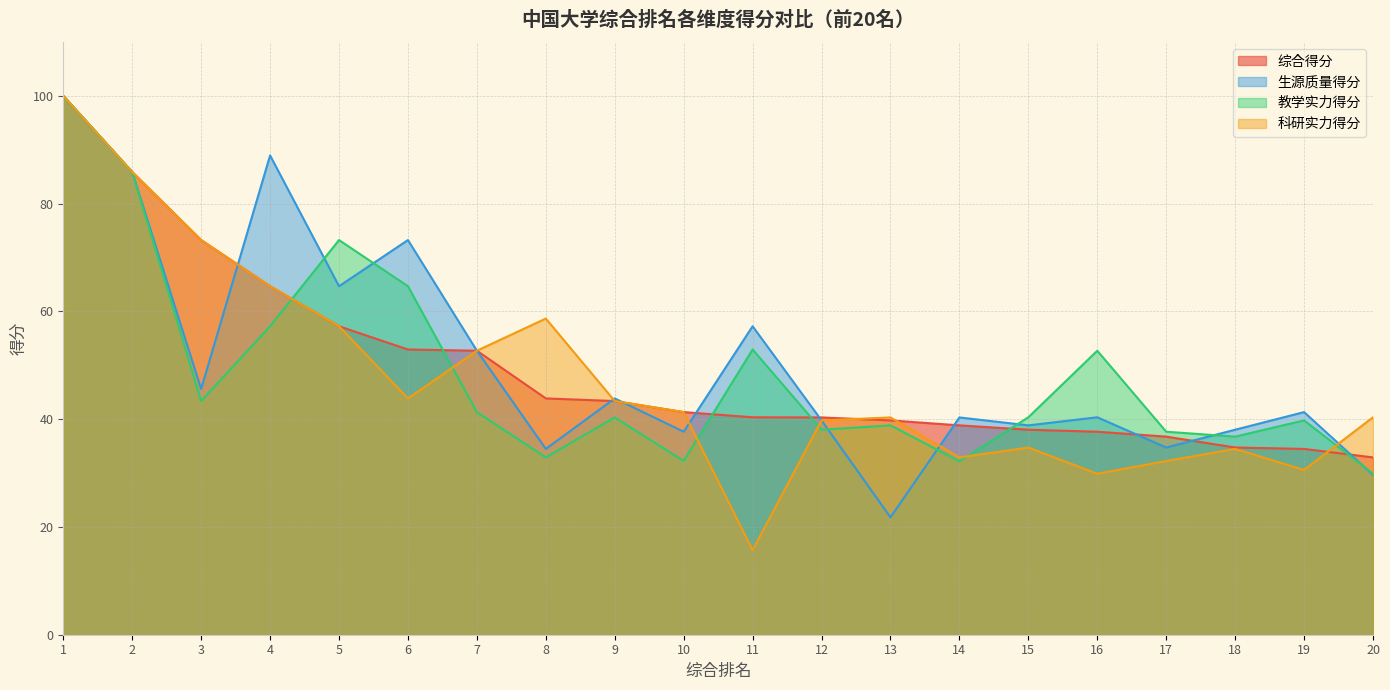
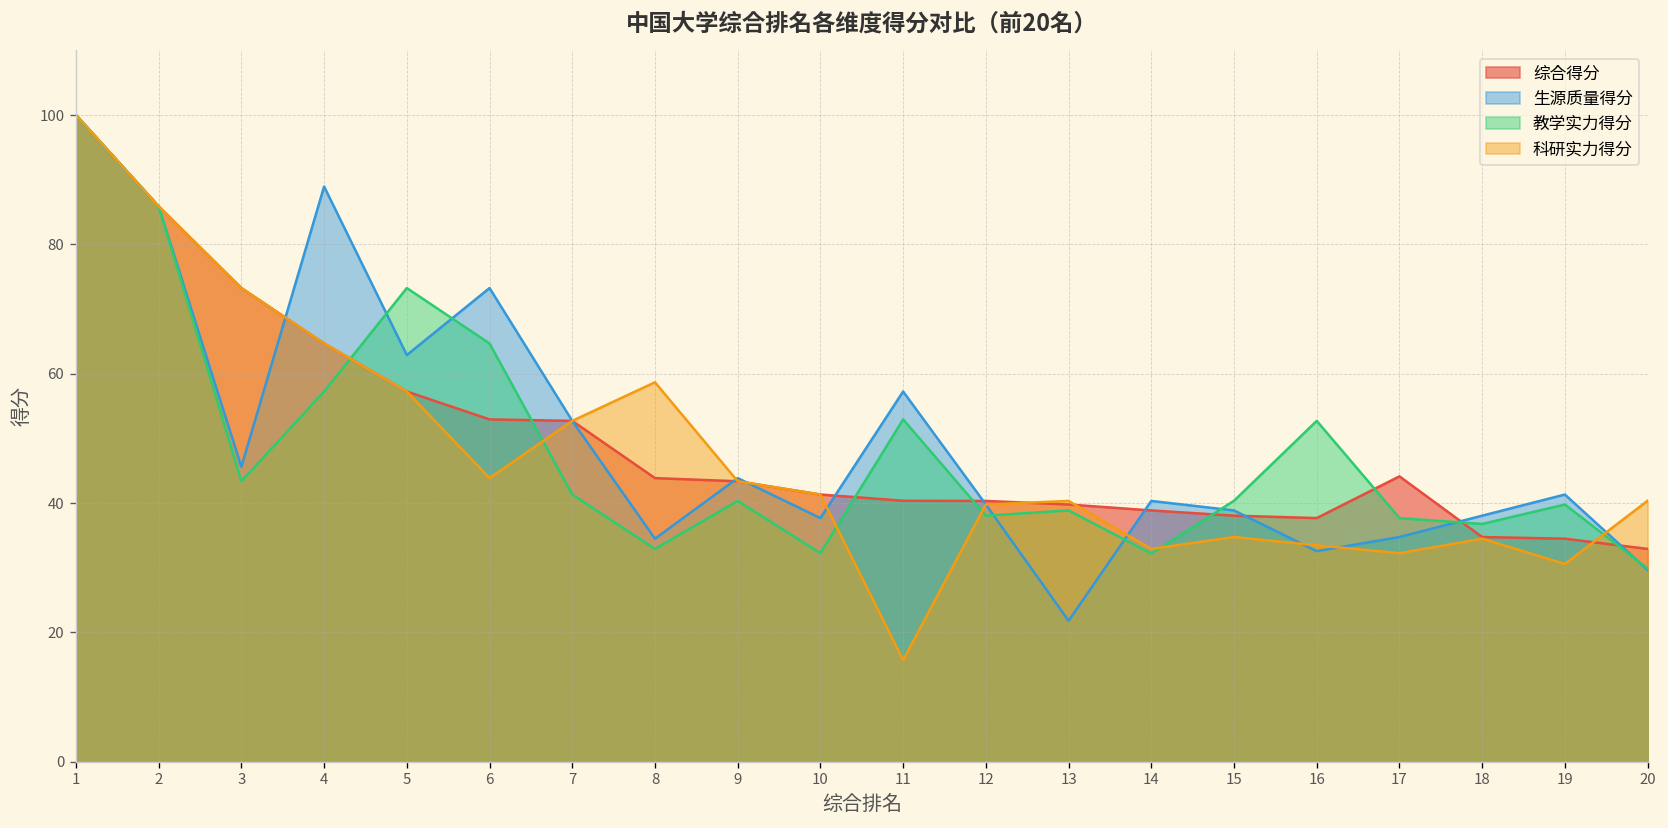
  {
    "综合得分": {
      "6": 53,
      "8": 44,
      "11": 40,
      "12": 40,
      "13": 40,
      "14": 39,
      "15": 38,
      "16": 38,
-     "17": 37,
+     "17": 44,
      "19": 34,
      "20": 33
    },
    "生源质量得分": {
      "3": 46,
      "4": 89,
-     "5": 65,
+     "5": 63,
      "6": 73,
      "8": 34,
      "9": 44,
      "10": 38,
      "11": 57,
      "13": 22,
      "14": 40,
      "15": 39,
-     "16": 40,
+     "16": 33,
      "17": 35,
      "18": 38,
      "19": 41
    },
    "教学实力得分": {
      "3": 43,
      "4": 57,
      "5": 73,
      "6": 65,
      "7": 41,
      "8": 33,
      "9": 40,
      "10": 32,
      "11": 53,
      "12": 38,
      "13": 39,
      "14": 32,
      "15": 40,
      "16": 53,
      "17": 38,
      "18": 37,
      "19": 40
    },
    "科研实力得分": {
      "6": 44,
      "8": 59,
      "11": 16,
      "13": 40,
      "14": 33,
      "15": 35,
-     "16": 30,
+     "16": 33,
      "17": 32,
      "19": 31,
      "20": 40
    }
  }
